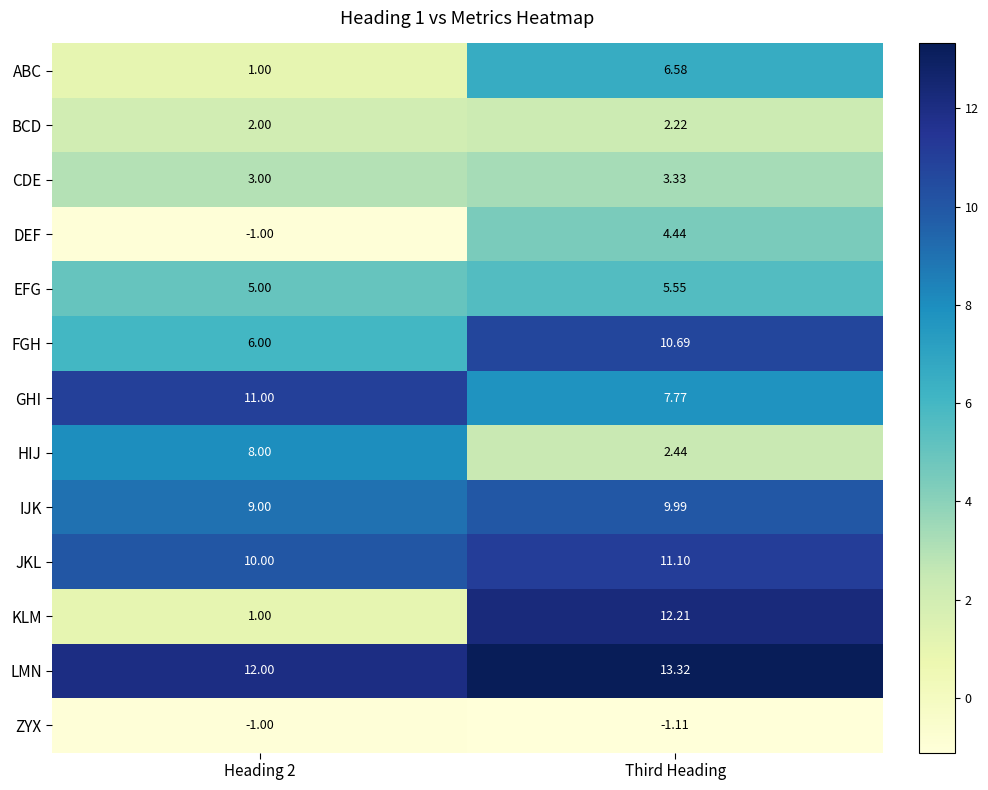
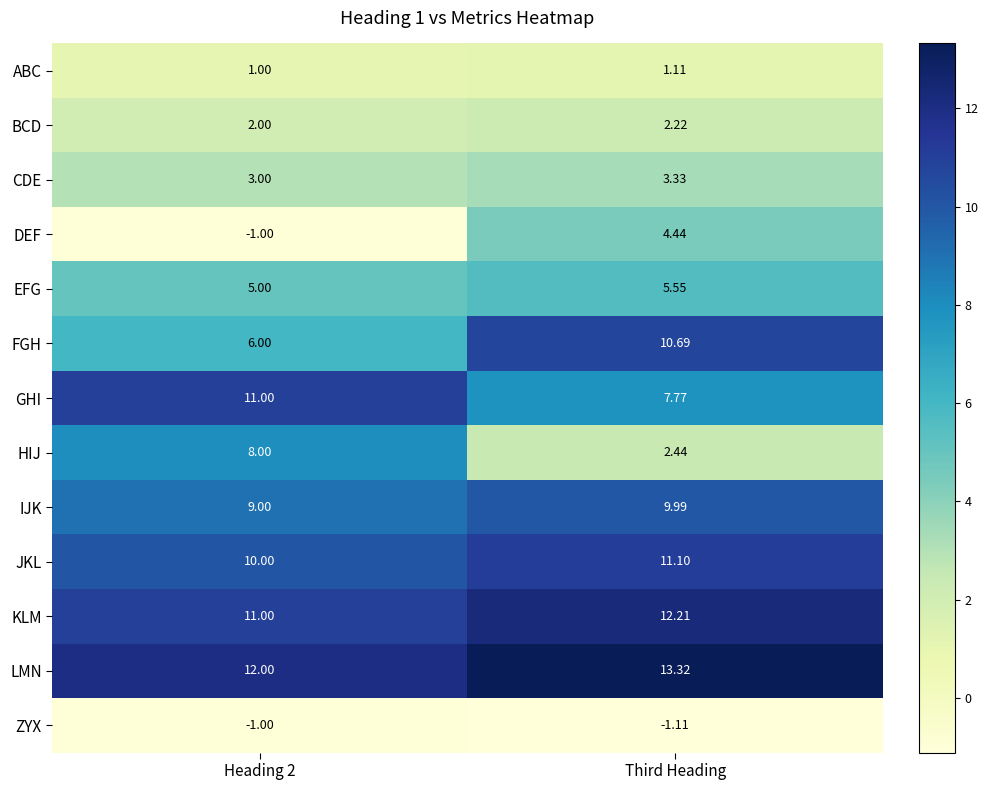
  {
    "ABC": {
      "Heading 2": 1.00,
-     "Third Heading": 6.58
+     "Third Heading": 1.11
    },
    "BCD": {
      "Heading 2": 2.00,
      "Third Heading": 2.22
    },
    "CDE": {
      "Heading 2": 3.00,
      "Third Heading": 3.33
    },
    "DEF": {
      "Heading 2": -1.00,
      "Third Heading": 4.44
    },
    "EFG": {
      "Heading 2": 5.00,
      "Third Heading": 5.55
    },
    "FGH": {
      "Heading 2": 6.00,
      "Third Heading": 10.69
    },
    "GHI": {
      "Heading 2": 11.00,
      "Third Heading": 7.77
    },
    "HIJ": {
      "Heading 2": 8.00,
      "Third Heading": 2.44
    },
    "IJK": {
      "Heading 2": 9.00,
      "Third Heading": 9.99
    },
    "JKL": {
      "Heading 2": 10.00,
      "Third Heading": 11.10
    },
    "KLM": {
-     "Heading 2": 1.00,
+     "Heading 2": 11.00,
      "Third Heading": 12.21
    },
    "LMN": {
      "Heading 2": 12.00,
      "Third Heading": 13.32
    },
    "ZYX": {
      "Heading 2": -1.00,
      "Third Heading": -1.11
    }
  }
